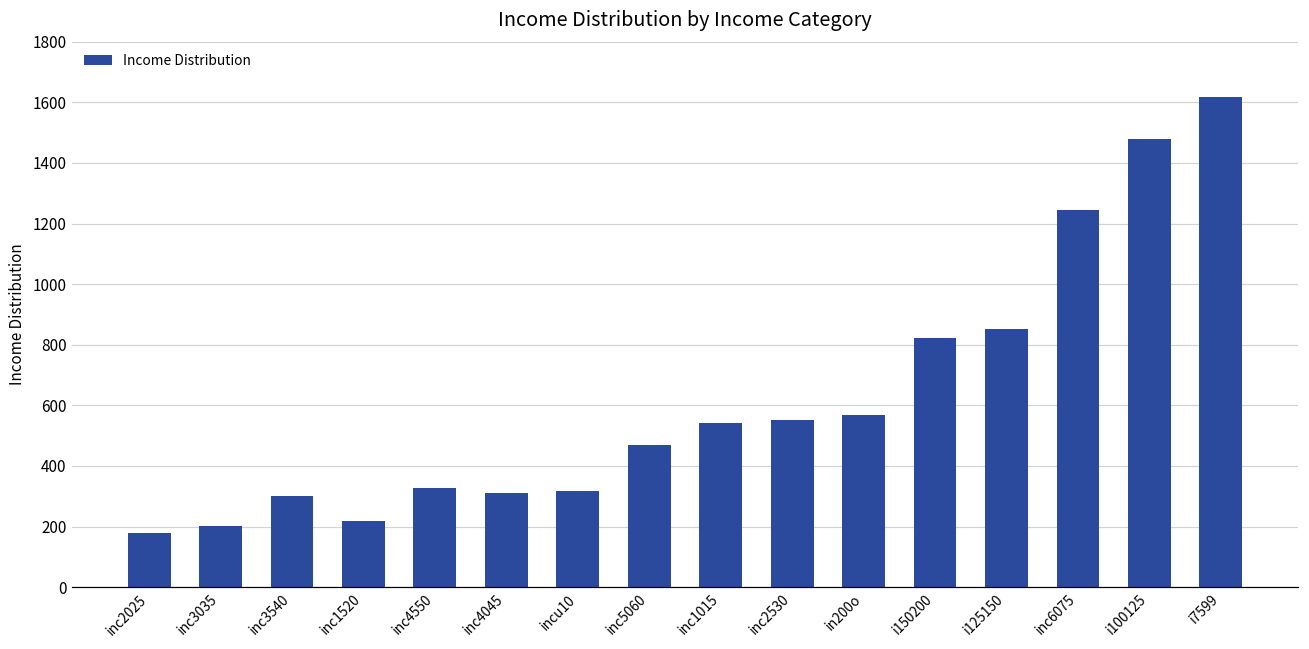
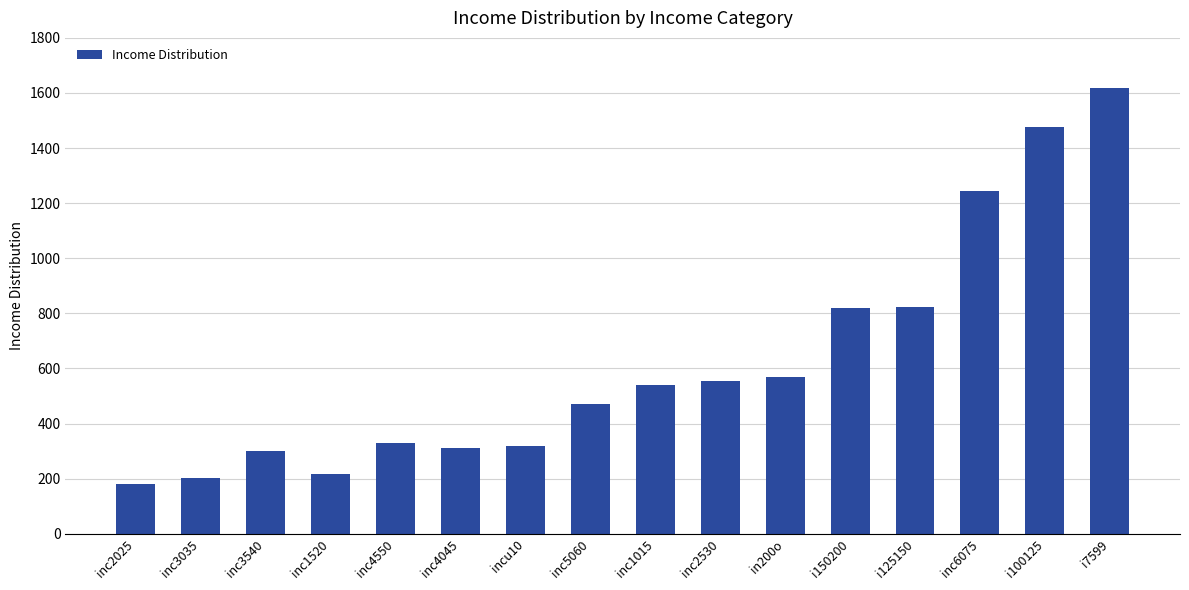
  {
    "inc2025": 180,
    "inc3035": 200,
    "inc3540": 300,
    "inc1520": 220,
    "inc4550": 330,
    "inc4045": 310,
    "incu10": 320,
    "inc5060": 470,
    "inc1015": 540,
    "inc2530": 550,
    "in200o": 570,
    "i150200": 820,
-   "i125150": 850,
+   "i125150": 820,
    "inc6075": 1240,
    "i100125": 1480,
    "i7599": 1620
  }
